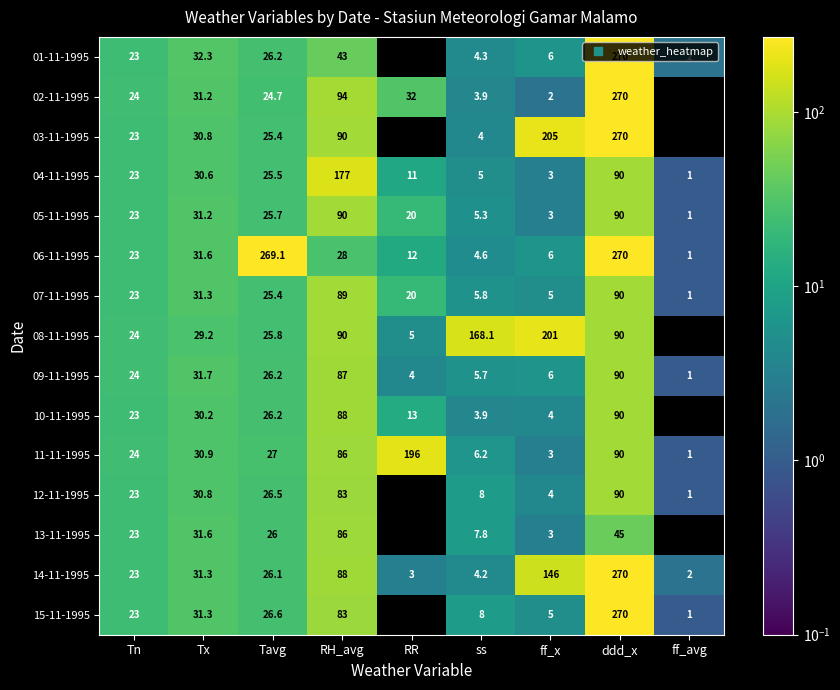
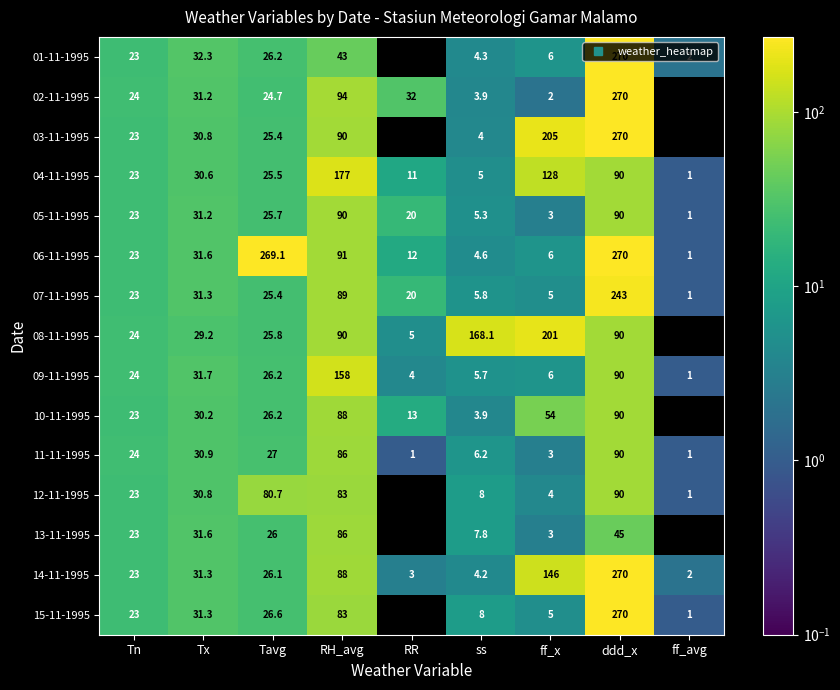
  {
    "01-11-1995": {
      "Tn": 23,
      "Tx": 32.3,
      "Tavg": 26.2,
      "RH_avg": 43,
      "ss": 4.3,
      "ff_x": 6
    },
    "02-11-1995": {
      "Tn": 24,
      "Tx": 31.2,
      "Tavg": 24.7,
      "RH_avg": 94,
      "RR": 32,
      "ss": 3.9,
      "ff_x": 2,
      "ddd_x": 270
    },
    "03-11-1995": {
      "Tn": 23,
      "Tx": 30.8,
      "Tavg": 25.4,
      "RH_avg": 90,
      "ss": 4,
      "ff_x": 205,
      "ddd_x": 270
    },
    "04-11-1995": {
      "Tn": 23,
      "Tx": 30.6,
      "Tavg": 25.5,
      "RH_avg": 177,
      "RR": 11,
      "ss": 5,
-     "ff_x": 3,
+     "ff_x": 128,
      "ddd_x": 90,
      "ff_avg": 1
    },
    "05-11-1995": {
      "Tn": 23,
      "Tx": 31.2,
      "Tavg": 25.7,
      "RH_avg": 90,
      "RR": 20,
      "ss": 5.3,
      "ff_x": 3,
      "ddd_x": 90,
      "ff_avg": 1
    },
    "06-11-1995": {
      "Tn": 23,
      "Tx": 31.6,
      "Tavg": 269.1,
-     "RH_avg": 28,
+     "RH_avg": 91,
      "RR": 12,
      "ss": 4.6,
      "ff_x": 6,
      "ddd_x": 270,
      "ff_avg": 1
    },
    "07-11-1995": {
      "Tn": 23,
      "Tx": 31.3,
      "Tavg": 25.4,
      "RH_avg": 89,
      "RR": 20,
      "ss": 5.8,
      "ff_x": 5,
-     "ddd_x": 90,
+     "ddd_x": 243,
      "ff_avg": 1
    },
    "08-11-1995": {
      "Tn": 24,
      "Tx": 29.2,
      "Tavg": 25.8,
      "RH_avg": 90,
      "RR": 5,
      "ss": 168.1,
      "ff_x": 201,
      "ddd_x": 90
    },
    "09-11-1995": {
      "Tn": 24,
      "Tx": 31.7,
      "Tavg": 26.2,
-     "RH_avg": 87,
+     "RH_avg": 158,
      "RR": 4,
      "ss": 5.7,
      "ff_x": 6,
      "ddd_x": 90,
      "ff_avg": 1
    },
    "10-11-1995": {
      "Tn": 23,
      "Tx": 30.2,
      "Tavg": 26.2,
      "RH_avg": 88,
      "RR": 13,
      "ss": 3.9,
-     "ff_x": 4,
+     "ff_x": 54,
      "ddd_x": 90
    },
    "11-11-1995": {
      "Tn": 24,
      "Tx": 30.9,
      "Tavg": 27,
      "RH_avg": 86,
-     "RR": 196,
+     "RR": 1,
      "ss": 6.2,
      "ff_x": 3,
      "ddd_x": 90,
      "ff_avg": 1
    },
    "12-11-1995": {
      "Tn": 23,
      "Tx": 30.8,
-     "Tavg": 26.5,
+     "Tavg": 80.7,
      "RH_avg": 83,
      "ss": 8,
      "ff_x": 4,
      "ddd_x": 90,
      "ff_avg": 1
    },
    "13-11-1995": {
      "Tn": 23,
      "Tx": 31.6,
      "Tavg": 26,
      "RH_avg": 86,
      "ss": 7.8,
      "ff_x": 3,
      "ddd_x": 45
    },
    "14-11-1995": {
      "Tn": 23,
      "Tx": 31.3,
      "Tavg": 26.1,
      "RH_avg": 88,
      "RR": 3,
      "ss": 4.2,
      "ff_x": 146,
      "ddd_x": 270,
      "ff_avg": 2
    },
    "15-11-1995": {
      "Tn": 23,
      "Tx": 31.3,
      "Tavg": 26.6,
      "RH_avg": 83,
      "ss": 8,
      "ff_x": 5,
      "ddd_x": 270,
      "ff_avg": 1
    }
  }
